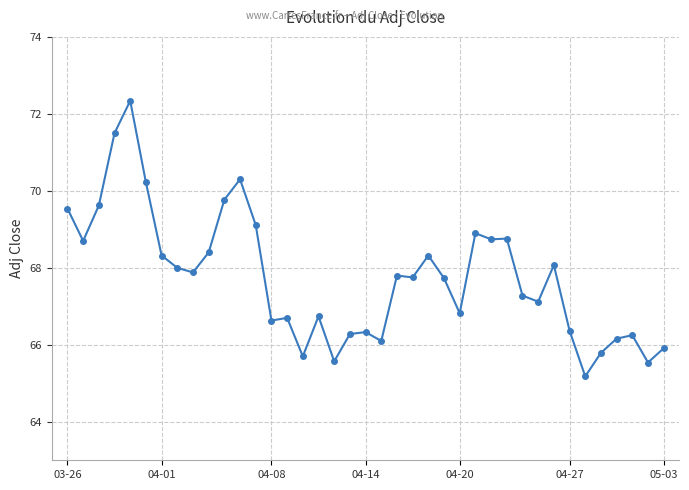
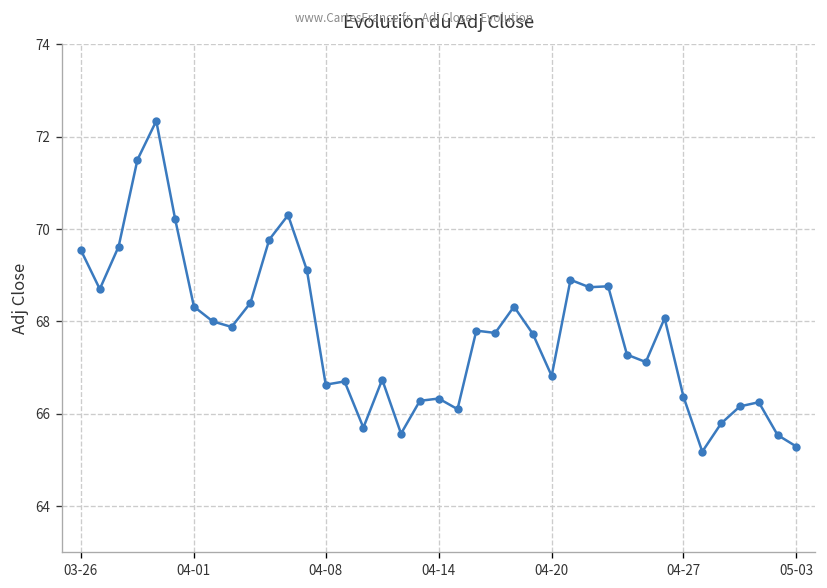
  {
    "03-26": 69.5,
    "04-01": 68.3,
    "04-08": 66.6,
    "04-14": 66.3,
    "04-20": 66.8,
    "04-27": 66.4,
-   "05-03": 65.9
+   "05-03": 65.3
  }
